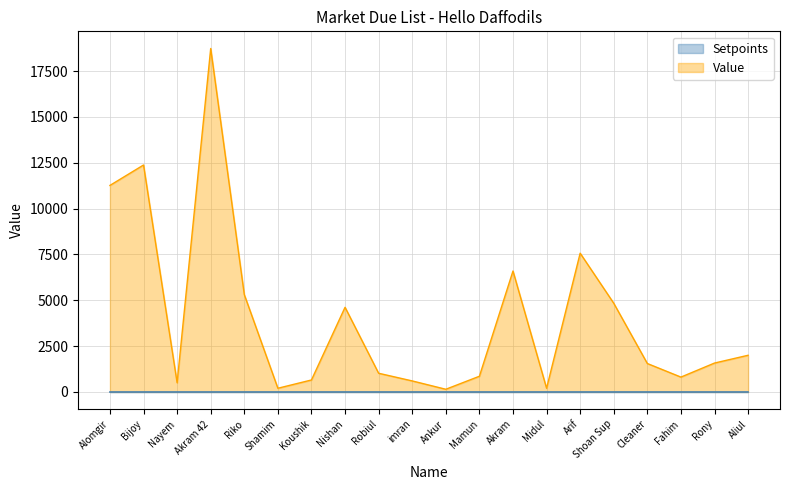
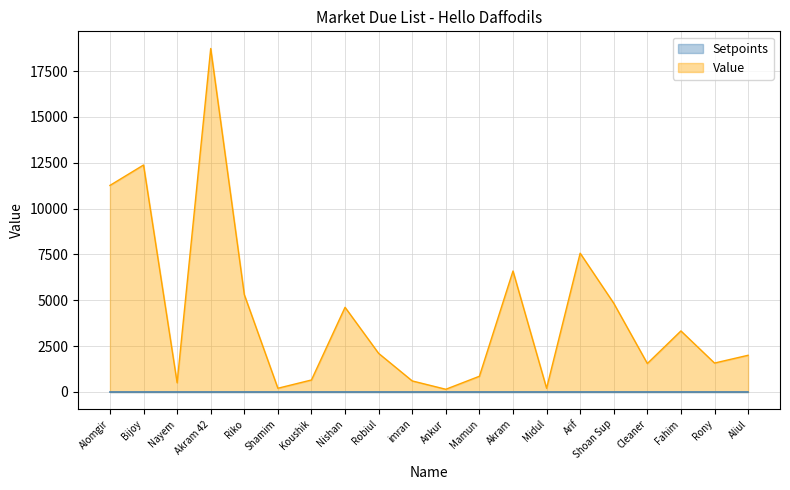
  {
    "Setpoints": {
      "Alomgir": 0,
      "Bijoy": 0,
      "Nayem": 0,
      "Akram 42": 0,
      "Riko": 0,
      "Shamim": 0,
      "Koushik": 0,
      "Nishan": 0,
      "Robiul": 0,
      "imran": 0,
      "Ankur": 0,
      "Mamun": 0,
      "Akram": 0,
      "Midul": 0,
      "Arif": 0,
      "Shoan Sup": 0,
      "Cleaner": 0,
      "Fahim": 0,
      "Rony": 0,
      "Aliul": 0
    },
    "Value": {
      "Alomgir": 11300,
      "Bijoy": 12400,
      "Nayem": 500,
      "Akram 42": 18700,
      "Riko": 5300,
      "Shamim": 200,
      "Koushik": 700,
      "Nishan": 4600,
-     "Robiul": 1000,
+     "Robiul": 2100,
      "imran": 600,
      "Ankur": 100,
      "Mamun": 900,
      "Akram": 6600,
      "Midul": 200,
      "Arif": 7600,
      "Shoan Sup": 4800,
      "Cleaner": 1600,
-     "Fahim": 800,
+     "Fahim": 3300,
      "Rony": 1600,
      "Aliul": 2000
    }
  }
